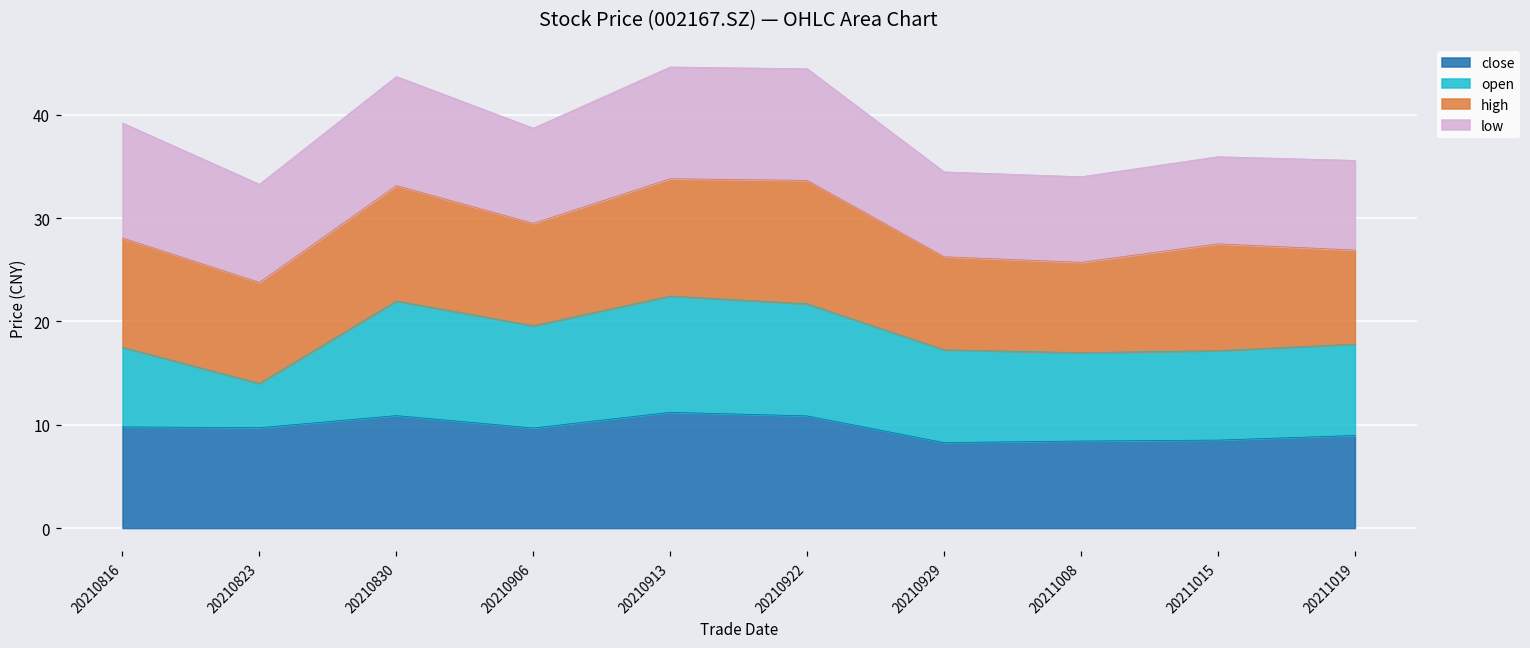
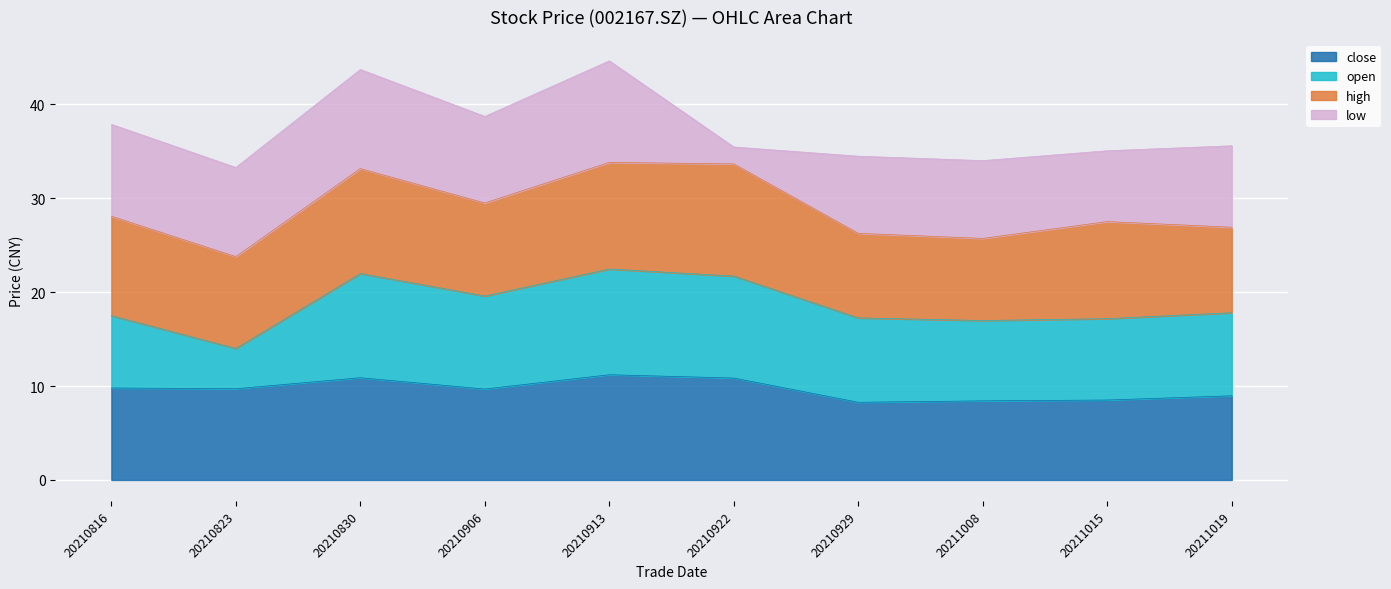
  {
    "close": {
      "20210816": 10,
      "20210823": 10,
      "20210830": 11,
      "20210906": 10,
      "20210913": 11,
      "20210922": 11,
      "20210929": 8,
      "20211008": 8,
      "20211015": 9,
      "20211019": 9
    },
    "open": {
      "20210816": 8,
      "20210823": 4,
      "20210830": 11,
      "20210906": 10,
      "20210913": 11,
      "20210922": 11,
      "20210929": 9,
      "20211008": 9,
      "20211015": 9,
      "20211019": 9
    },
    "high": {
      "20210816": 11,
      "20210823": 10,
      "20210830": 11,
      "20210906": 10,
      "20210913": 11,
      "20210922": 12,
      "20210929": 9,
      "20211008": 9,
      "20211015": 10,
      "20211019": 9
    },
    "low": {
-     "20210816": 11,
+     "20210816": 10,
      "20210823": 9,
      "20210830": 11,
      "20210906": 9,
      "20210913": 11,
-     "20210922": 11,
+     "20210922": 2,
      "20210929": 8,
      "20211008": 8,
-     "20211015": 8.4,
+     "20211015": 7.5,
      "20211019": 9
    }
  }
